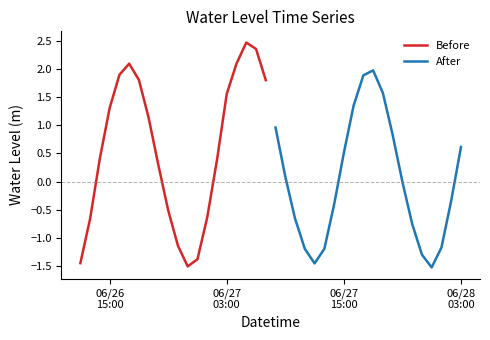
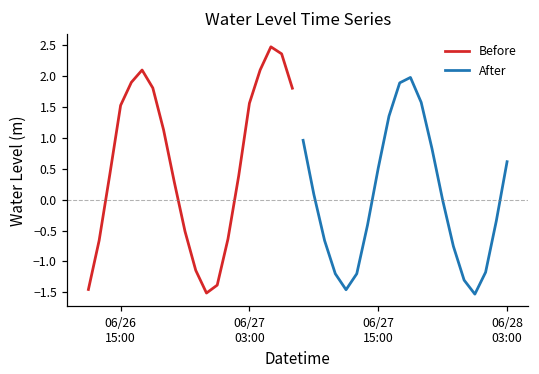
  {
    "Before": {
-     "06/26 15:00": 1.3,
+     "06/26 15:00": 1.5,
      "06/27 03:00": 1.6
    },
    "After": {
      "06/27 15:00": 0.5,
      "06/28 03:00": 0.6
    }
  }
